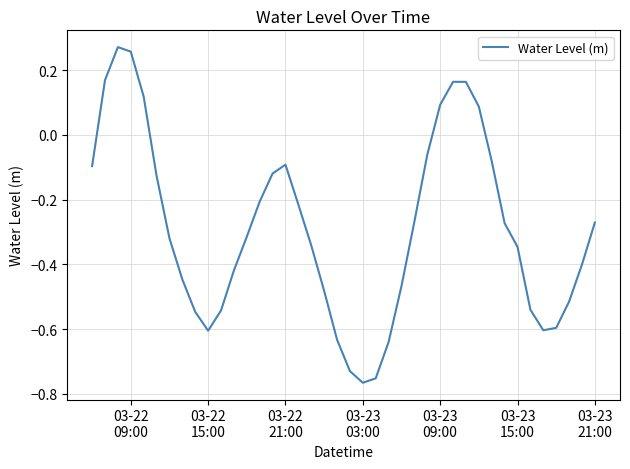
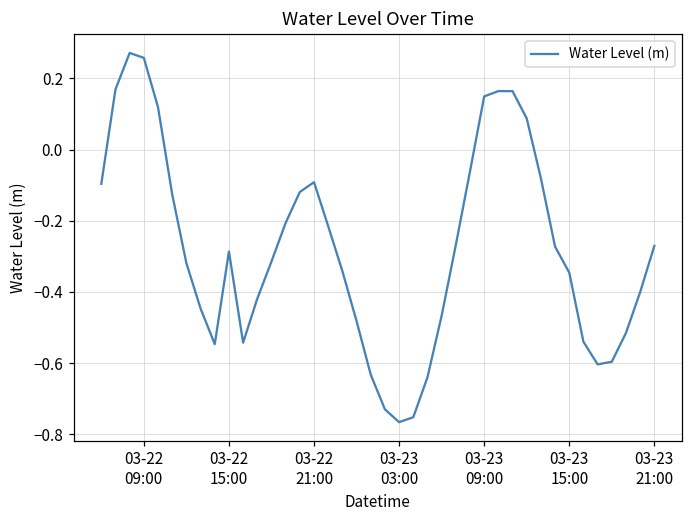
  {
    "03-22 09:00": 0.26,
-   "03-22 15:00": -0.61,
+   "03-22 15:00": -0.29,
    "03-22 21:00": -0.09,
    "03-23 03:00": -0.77,
-   "03-23 09:00": 0.09,
+   "03-23 09:00": 0.15,
    "03-23 15:00": -0.35,
    "03-23 21:00": -0.27
  }
